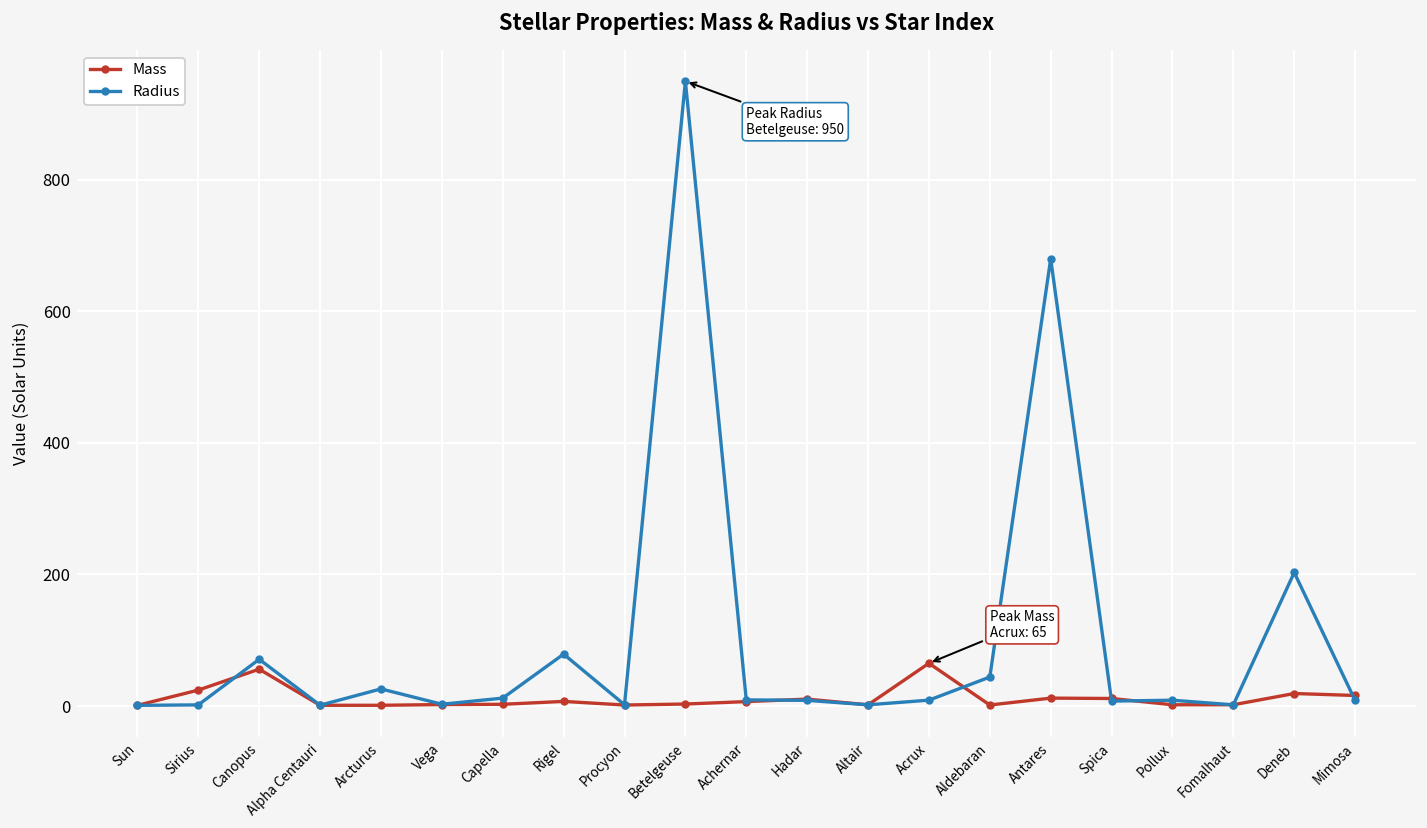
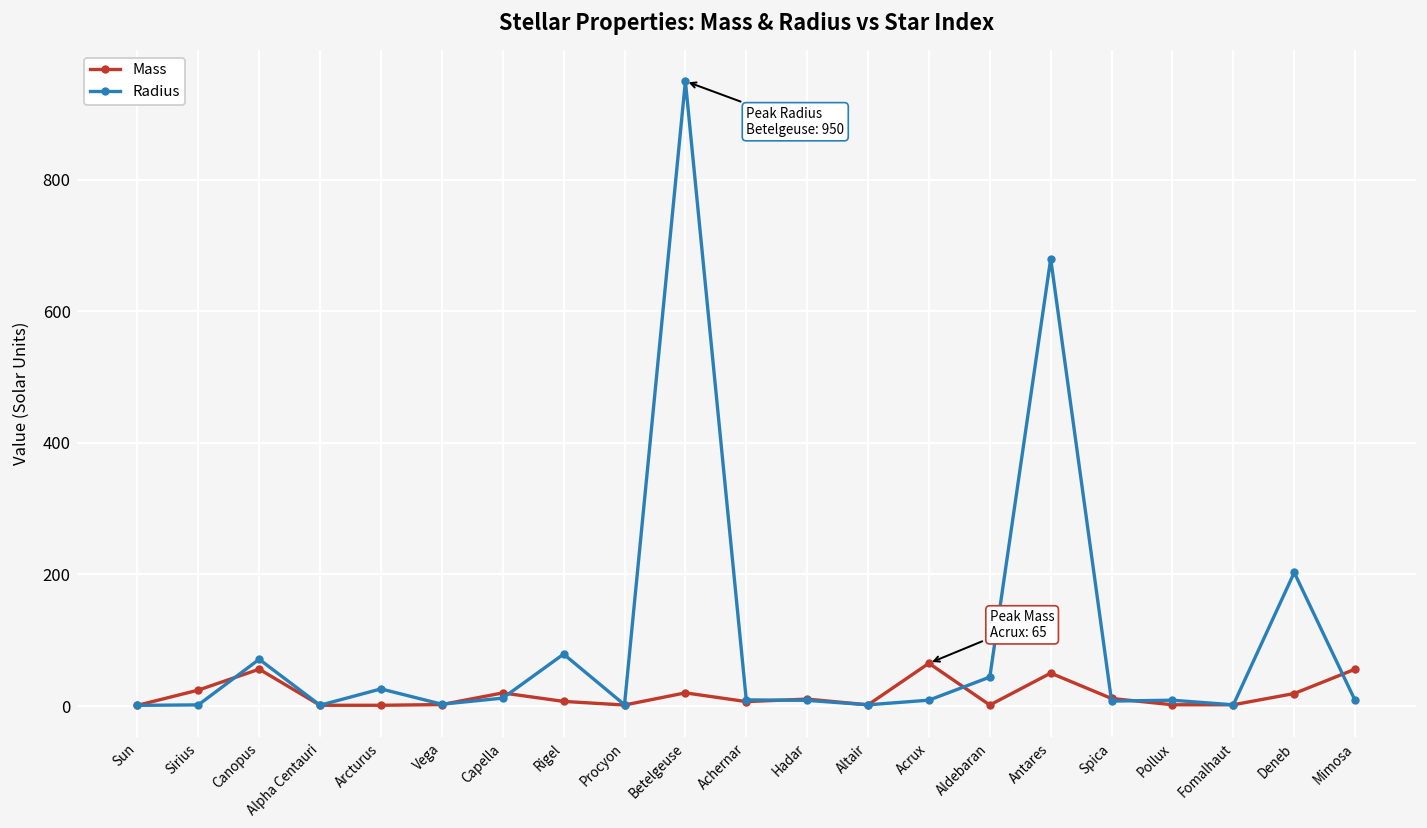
  {
    "Mass": {
      "Sirius": 20,
      "Canopus": 60,
      "Arcturus": 0,
-     "Capella": 0,
+     "Capella": 20,
      "Rigel": 10,
-     "Betelgeuse": 0,
+     "Betelgeuse": 20,
      "Aldebaran": 0,
-     "Antares": 10,
+     "Antares": 50,
      "Pollux": 0,
      "Deneb": 20,
-     "Mimosa": 20
+     "Mimosa": 60
    },
    "Radius": {
      "Sirius": 0,
      "Canopus": 70,
      "Arcturus": 30,
      "Capella": 10,
      "Rigel": 80,
      "Acrux": 10,
      "Aldebaran": 40,
      "Antares": 680,
      "Pollux": 10,
      "Deneb": 200,
      "Mimosa": 10
    }
  }
